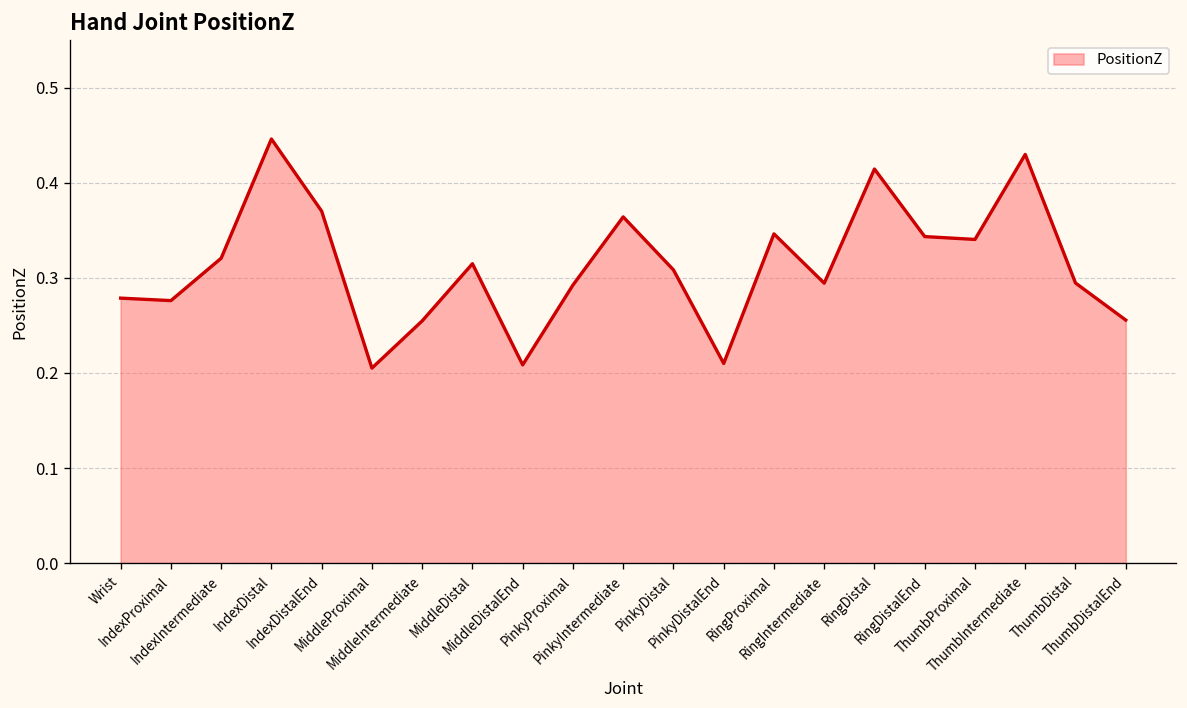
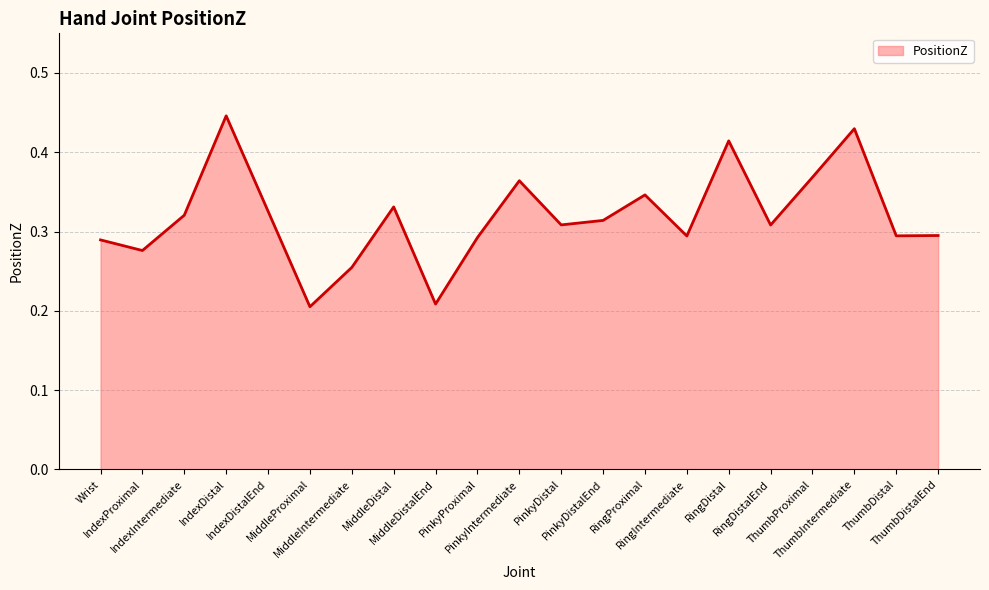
  {
-   "Wrist": 0.28,
+   "Wrist": 0.29,
    "IndexProximal": 0.28,
    "IndexIntermediate": 0.32,
    "IndexDistal": 0.45,
-   "IndexDistalEnd": 0.37,
+   "IndexDistalEnd": 0.33,
    "MiddleProximal": 0.21,
    "MiddleIntermediate": 0.25,
-   "MiddleDistal": 0.31,
+   "MiddleDistal": 0.33,
    "MiddleDistalEnd": 0.21,
    "PinkyProximal": 0.29,
    "PinkyIntermediate": 0.36,
    "PinkyDistal": 0.31,
-   "PinkyDistalEnd": 0.21,
+   "PinkyDistalEnd": 0.31,
    "RingProximal": 0.35,
    "RingIntermediate": 0.29,
    "RingDistal": 0.41,
-   "RingDistalEnd": 0.34,
-   "ThumbProximal": 0.34,
+   "RingDistalEnd": 0.31,
+   "ThumbProximal": 0.37,
    "ThumbIntermediate": 0.43,
    "ThumbDistal": 0.29,
-   "ThumbDistalEnd": 0.26
+   "ThumbDistalEnd": 0.29
  }
